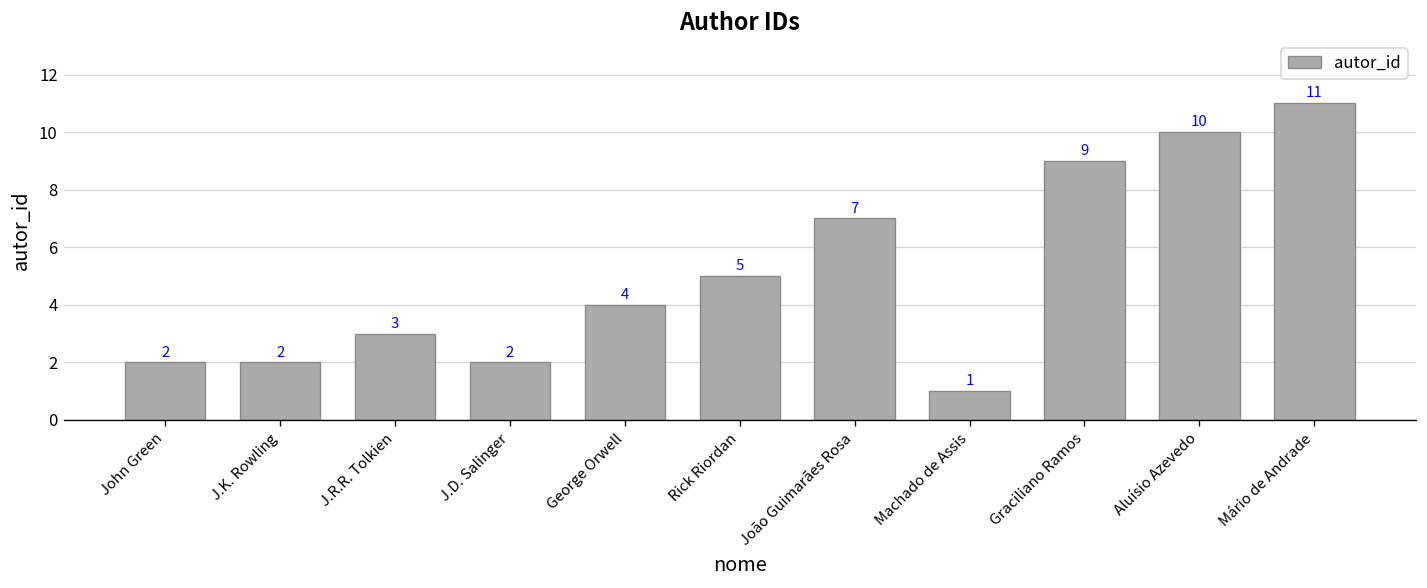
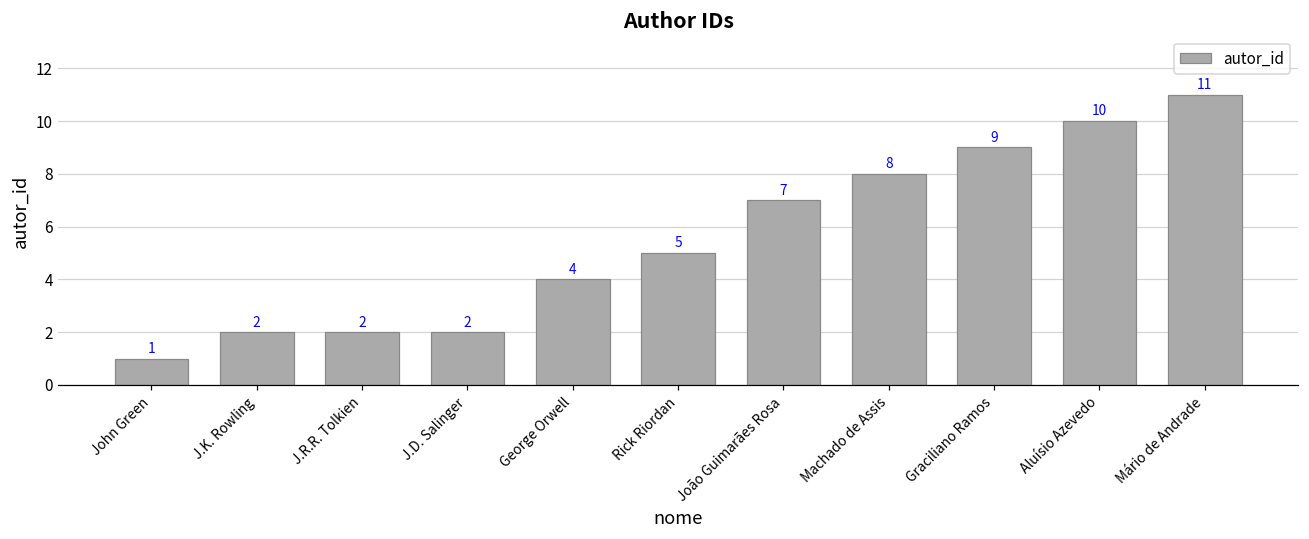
  {
-   "John Green": 2,
+   "John Green": 1,
    "J.K. Rowling": 2,
-   "J.R.R. Tolkien": 3,
+   "J.R.R. Tolkien": 2,
    "J.D. Salinger": 2,
    "George Orwell": 4,
    "Rick Riordan": 5,
    "João Guimarães Rosa": 7,
-   "Machado de Assis": 1,
+   "Machado de Assis": 8,
    "Graciliano Ramos": 9,
    "Aluísio Azevedo": 10,
    "Mário de Andrade": 11
  }
